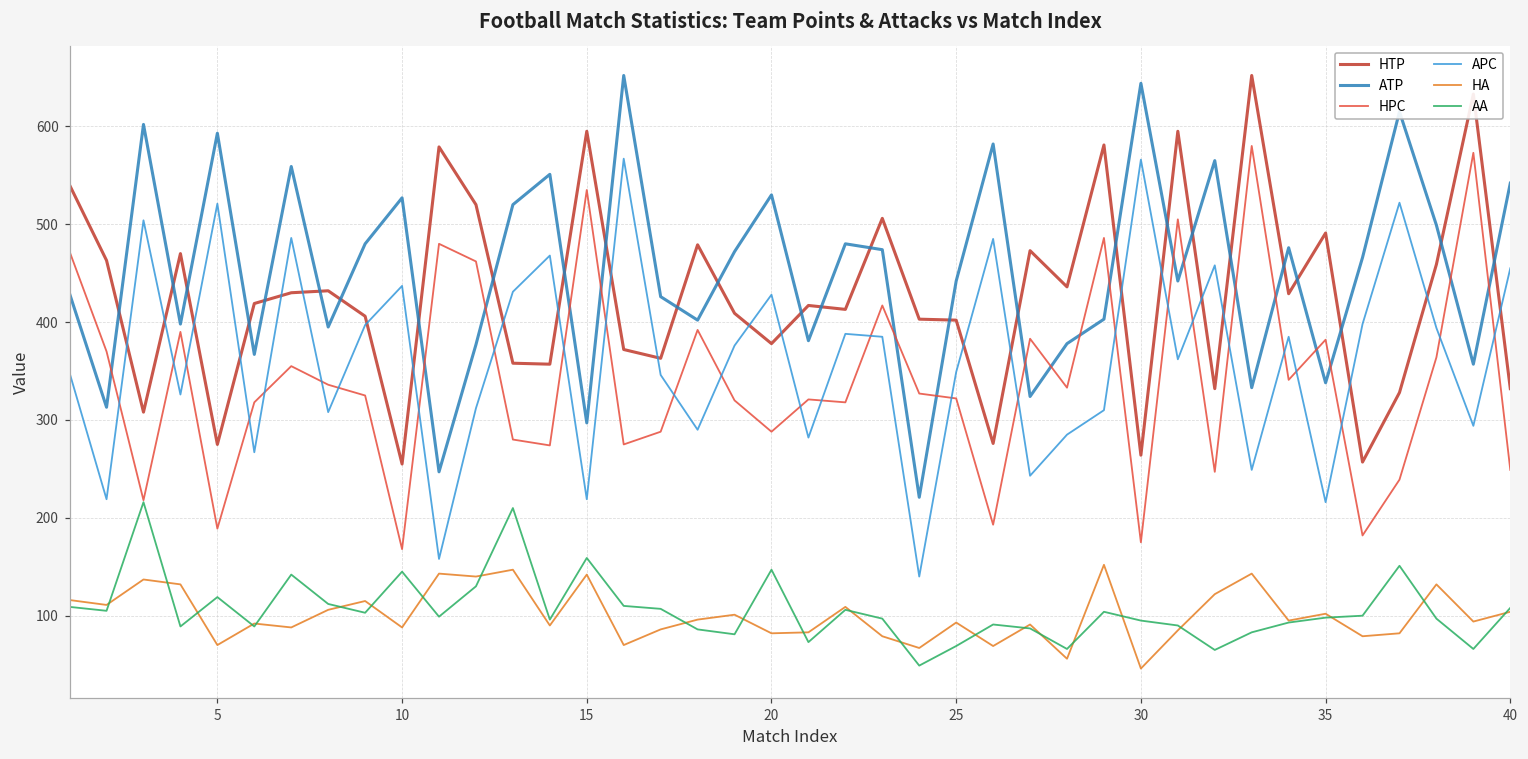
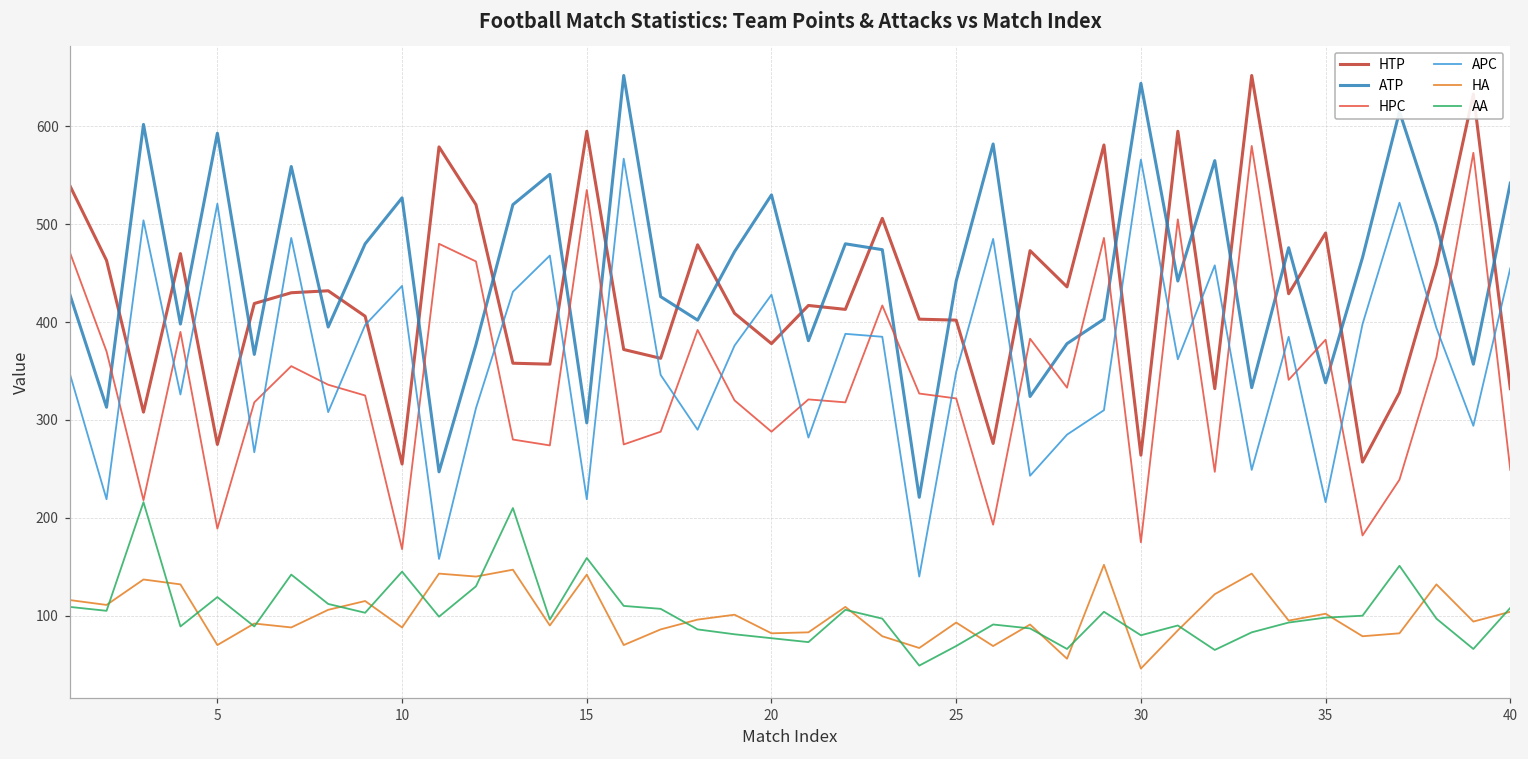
  {
    "AA": {
      "5": 120,
      "10": 150,
      "15": 160,
-     "20": 150,
+     "20": 80,
      "25": 70,
-     "30": 100,
+     "30": 80,
      "35": 100,
      "40": 110
    }
  }
